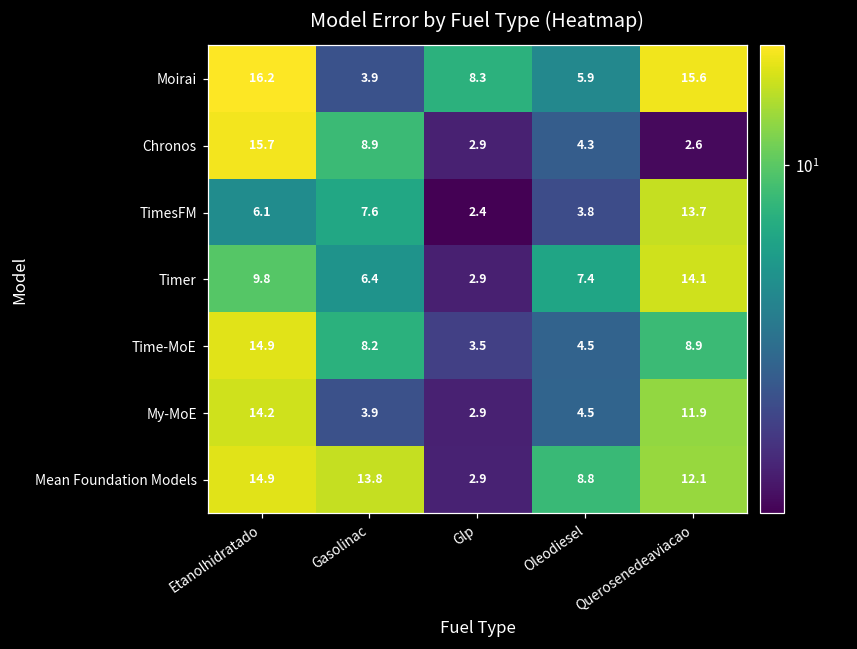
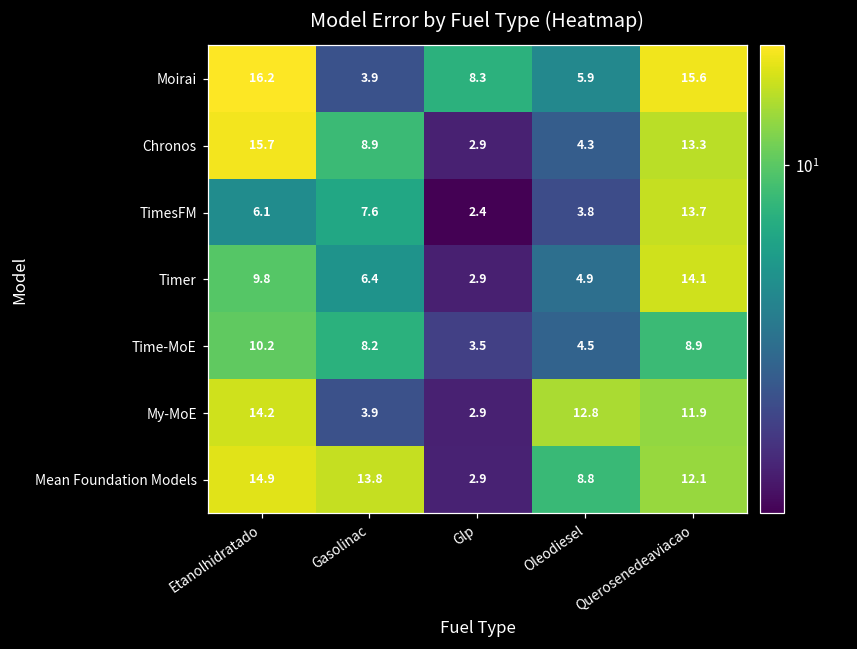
  {
    "Moirai": {
      "Etanolhidratado": 16.2,
      "Gasolinac": 3.9,
      "Glp": 8.3,
      "Oleodiesel": 5.9,
      "Querosenedeaviacao": 15.6
    },
    "Chronos": {
      "Etanolhidratado": 15.7,
      "Gasolinac": 8.9,
      "Glp": 2.9,
      "Oleodiesel": 4.3,
-     "Querosenedeaviacao": 2.6
+     "Querosenedeaviacao": 13.3
    },
    "TimesFM": {
      "Etanolhidratado": 6.1,
      "Gasolinac": 7.6,
      "Glp": 2.4,
      "Oleodiesel": 3.8,
      "Querosenedeaviacao": 13.7
    },
    "Timer": {
      "Etanolhidratado": 9.8,
      "Gasolinac": 6.4,
      "Glp": 2.9,
-     "Oleodiesel": 7.4,
+     "Oleodiesel": 4.9,
      "Querosenedeaviacao": 14.1
    },
    "Time-MoE": {
-     "Etanolhidratado": 14.9,
+     "Etanolhidratado": 10.2,
      "Gasolinac": 8.2,
      "Glp": 3.5,
      "Oleodiesel": 4.5,
      "Querosenedeaviacao": 8.9
    },
    "My-MoE": {
      "Etanolhidratado": 14.2,
      "Gasolinac": 3.9,
      "Glp": 2.9,
-     "Oleodiesel": 4.5,
+     "Oleodiesel": 12.8,
      "Querosenedeaviacao": 11.9
    },
    "Mean Foundation Models": {
      "Etanolhidratado": 14.9,
      "Gasolinac": 13.8,
      "Glp": 2.9,
      "Oleodiesel": 8.8,
      "Querosenedeaviacao": 12.1
    }
  }
